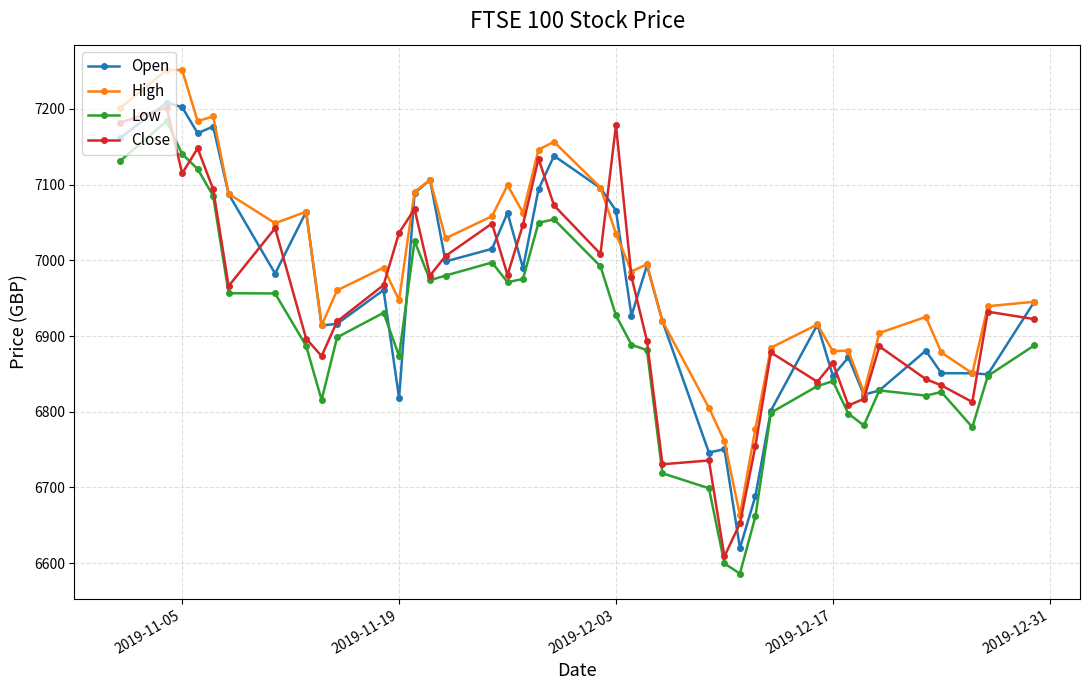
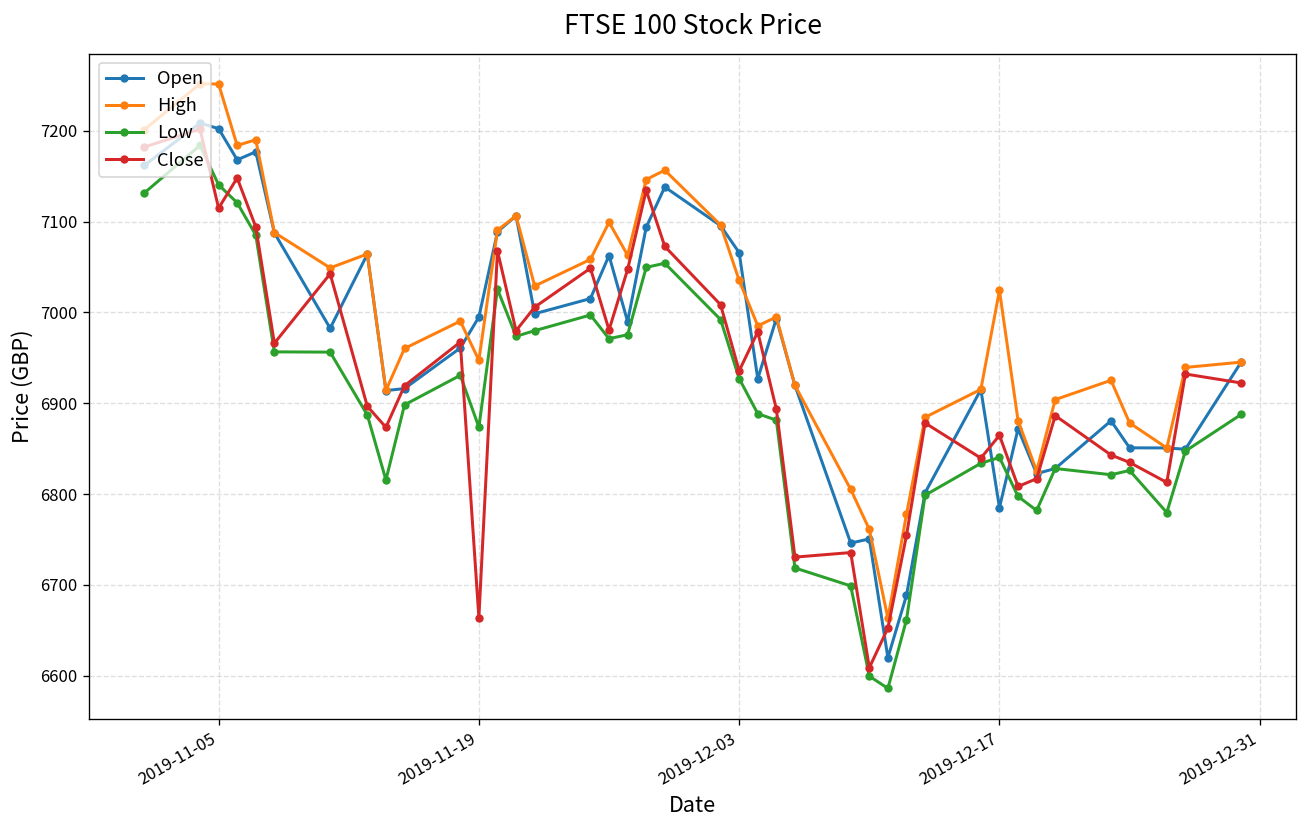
  {
    "Open": {
      "2019-11-05": 7200,
-     "2019-11-19": 6820,
+     "2019-11-19": 6990,
      "2019-12-03": 7070,
-     "2019-12-17": 6850
+     "2019-12-17": 6790
    },
    "High": {
      "2019-11-05": 7250,
      "2019-11-19": 6950,
      "2019-12-03": 7040,
-     "2019-12-17": 6880
+     "2019-12-17": 7020
    },
    "Low": {
      "2019-11-05": 7140,
      "2019-11-19": 6870,
      "2019-12-03": 6930,
      "2019-12-17": 6840
    },
    "Close": {
      "2019-11-05": 7110,
-     "2019-11-19": 7040,
-     "2019-12-03": 7180,
+     "2019-11-19": 6660,
+     "2019-12-03": 6940,
      "2019-12-17": 6860
    }
  }
